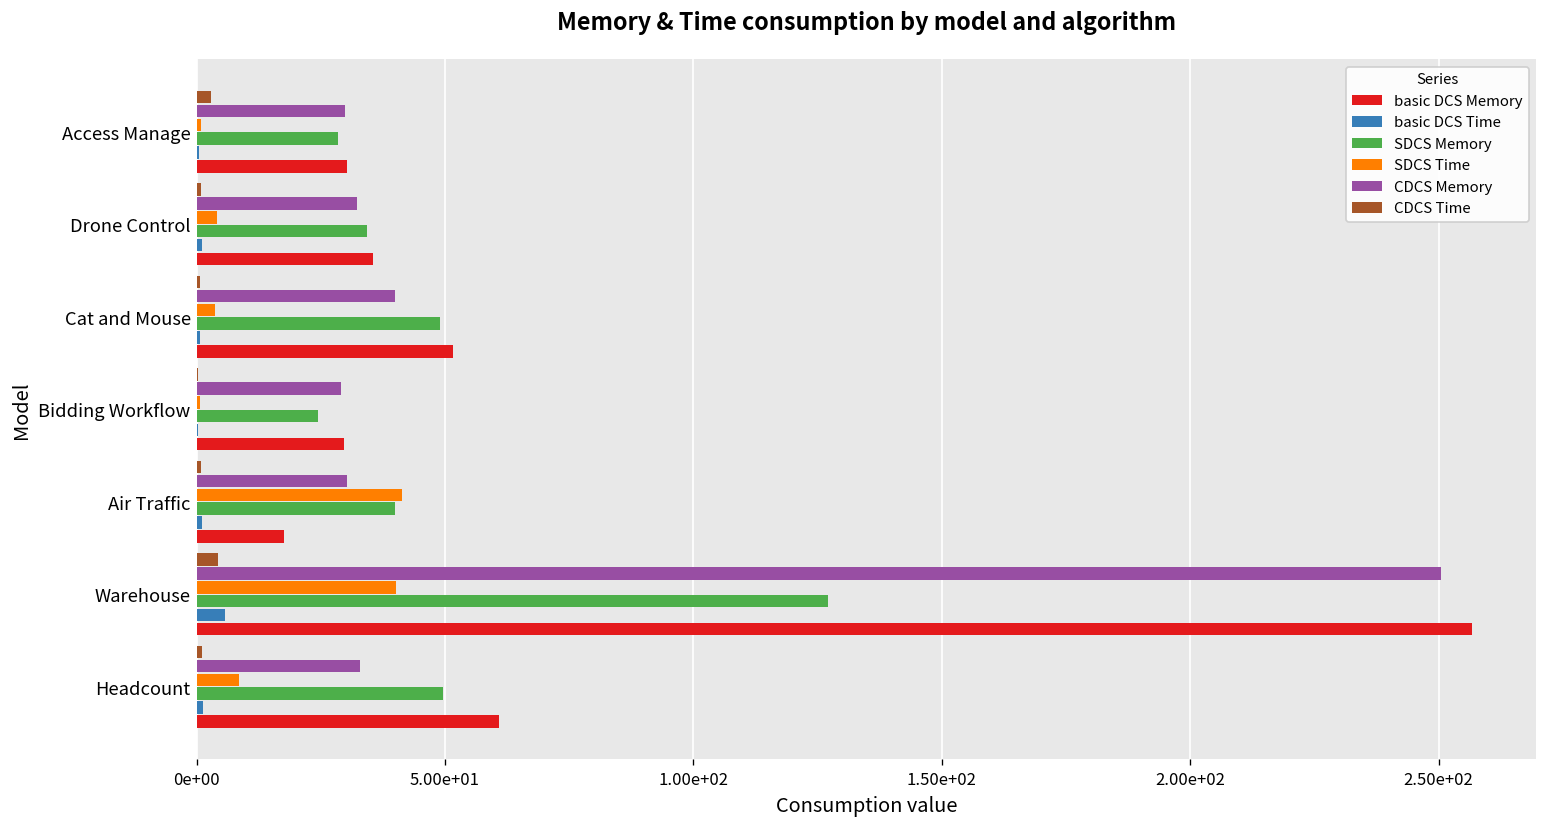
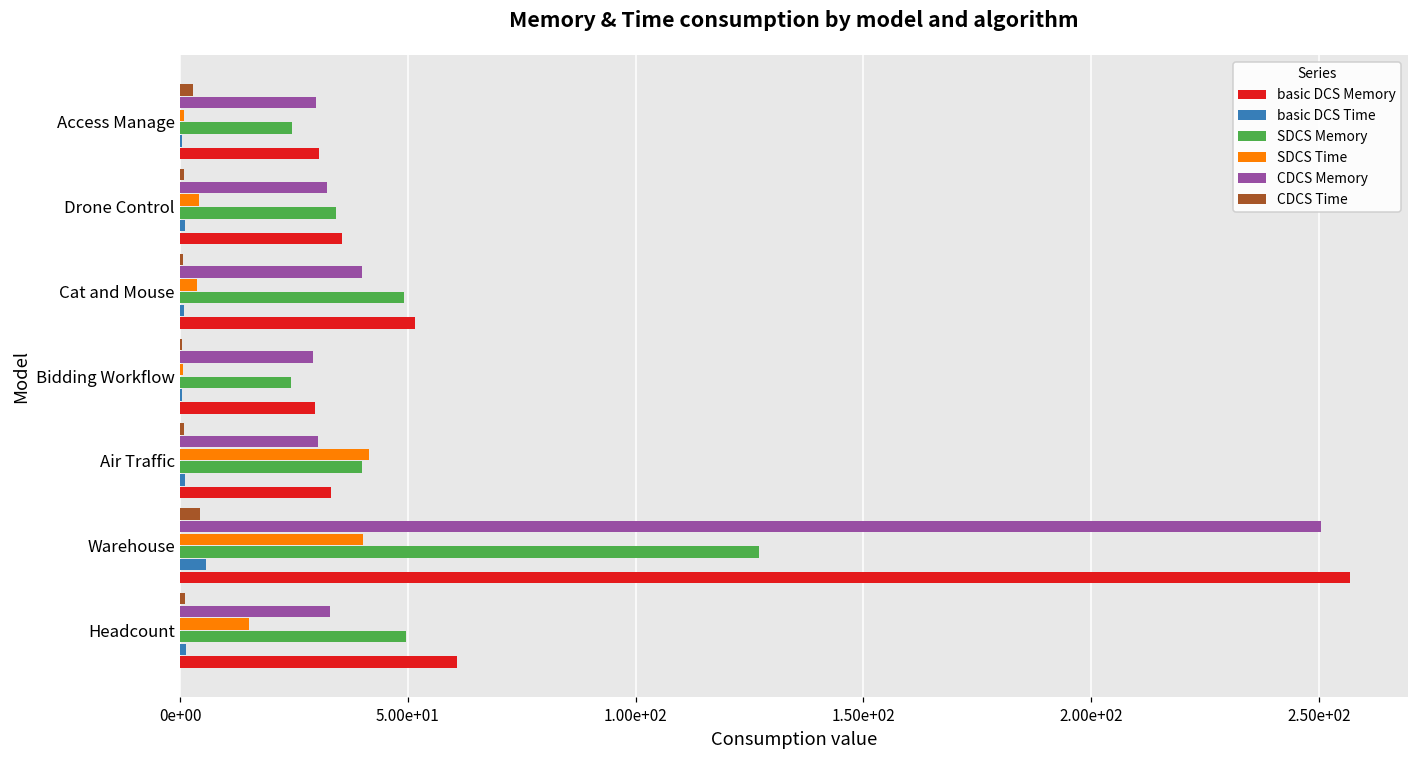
  {
    "basic DCS Memory": {
      "Access Manage": 30,
      "Drone Control": 36,
      "Cat and Mouse": 52,
      "Bidding Workflow": 30,
-     "Air Traffic": 18,
+     "Air Traffic": 33,
      "Warehouse": 257,
      "Headcount": 61
    },
    "basic DCS Time": {
      "Drone Control": 1,
      "Cat and Mouse": 1,
      "Air Traffic": 1,
      "Warehouse": 6,
      "Headcount": 1
    },
    "SDCS Memory": {
-     "Access Manage": 28,
+     "Access Manage": 25,
      "Drone Control": 34,
      "Cat and Mouse": 49,
      "Bidding Workflow": 24,
      "Air Traffic": 40,
      "Warehouse": 127,
      "Headcount": 50
    },
    "SDCS Time": {
      "Access Manage": 1,
      "Drone Control": 4,
      "Cat and Mouse": 4,
      "Bidding Workflow": 1,
      "Air Traffic": 41,
      "Warehouse": 40,
-     "Headcount": 9
+     "Headcount": 15
    },
    "CDCS Memory": {
      "Access Manage": 30,
      "Drone Control": 32,
      "Cat and Mouse": 40,
      "Bidding Workflow": 29,
      "Air Traffic": 30,
      "Warehouse": 250,
      "Headcount": 33
    },
    "CDCS Time": {
      "Access Manage": 3,
      "Drone Control": 1,
      "Cat and Mouse": 1,
      "Air Traffic": 1,
      "Warehouse": 4,
      "Headcount": 1
    }
  }
